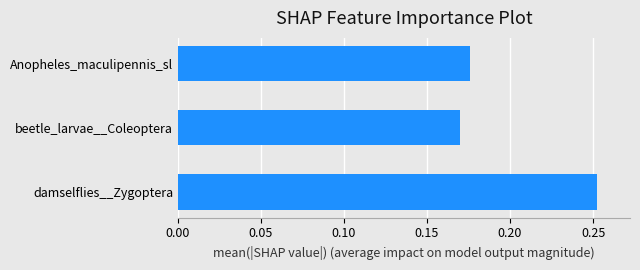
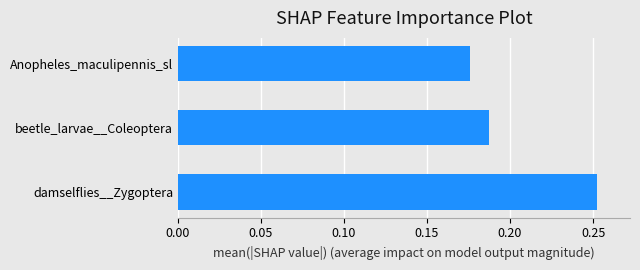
  {
    "Anopheles_maculipennis_sl": 0.176,
-   "beetle_larvae__Coleoptera": 0.170,
+   "beetle_larvae__Coleoptera": 0.187,
    "damselflies__Zygoptera": 0.252
  }
